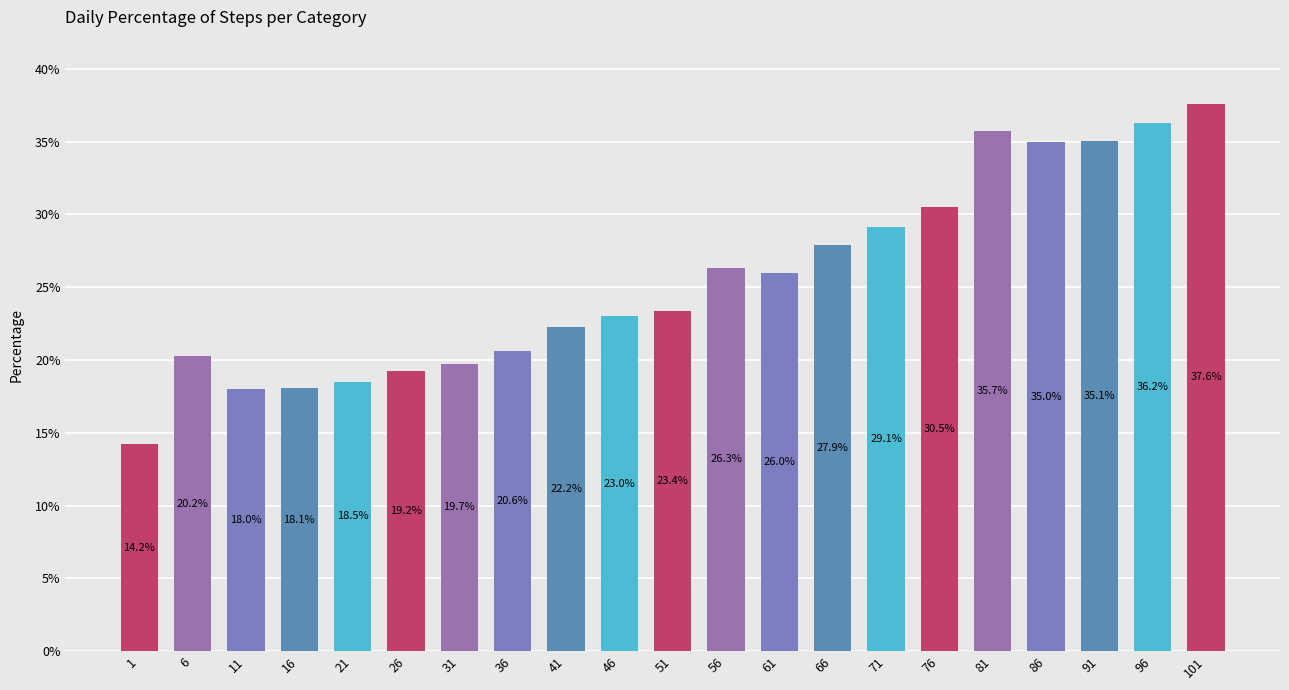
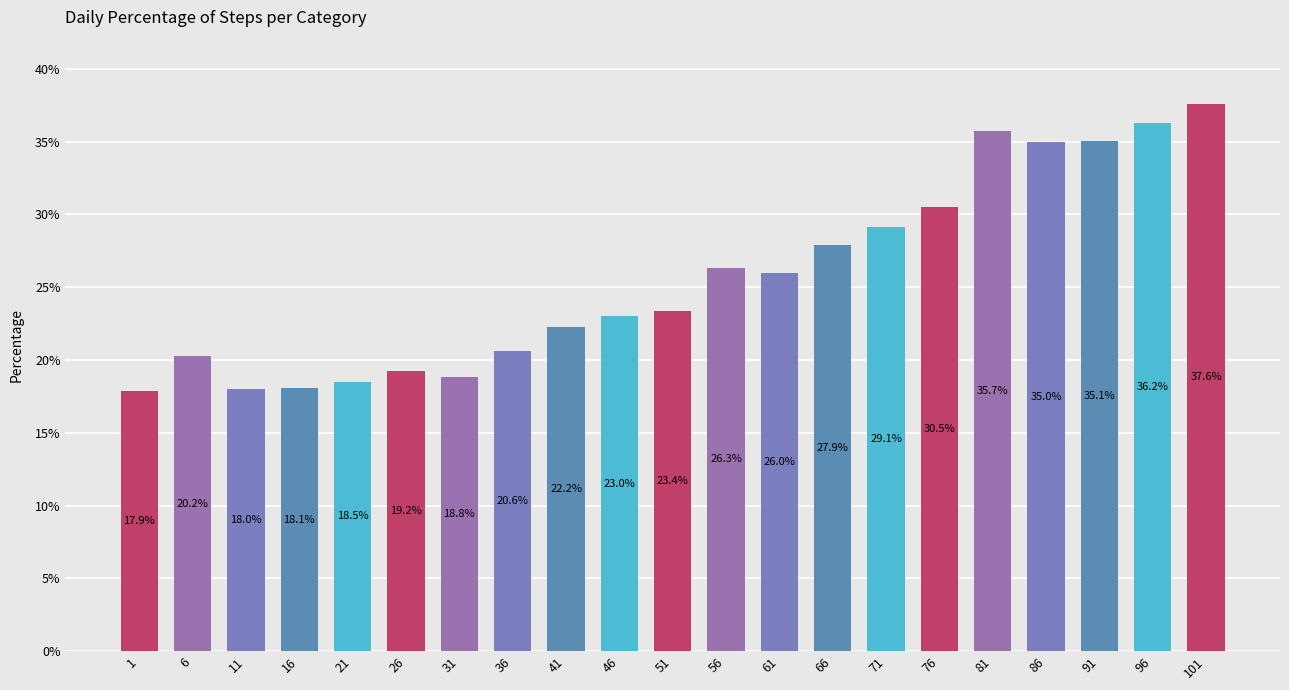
  {
-   "1": "14.2%",
+   "1": "17.9%",
    "6": "20.2%",
    "11": "18.0%",
    "16": "18.1%",
    "21": "18.5%",
    "26": "19.2%",
-   "31": "19.7%",
+   "31": "18.8%",
    "36": "20.6%",
    "41": "22.2%",
    "46": "23.0%",
    "51": "23.4%",
    "56": "26.3%",
    "61": "26.0%",
    "66": "27.9%",
    "71": "29.1%",
    "76": "30.5%",
    "81": "35.7%",
    "86": "35.0%",
    "91": "35.1%",
    "96": "36.2%",
    "101": "37.6%"
  }
